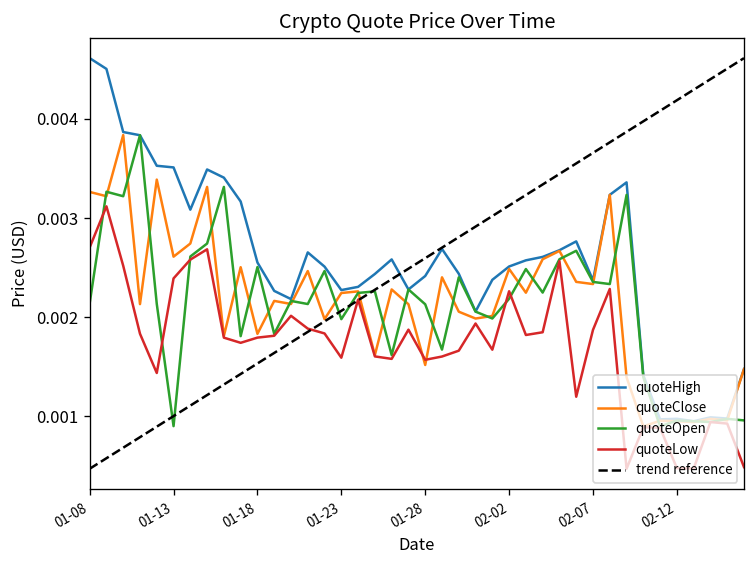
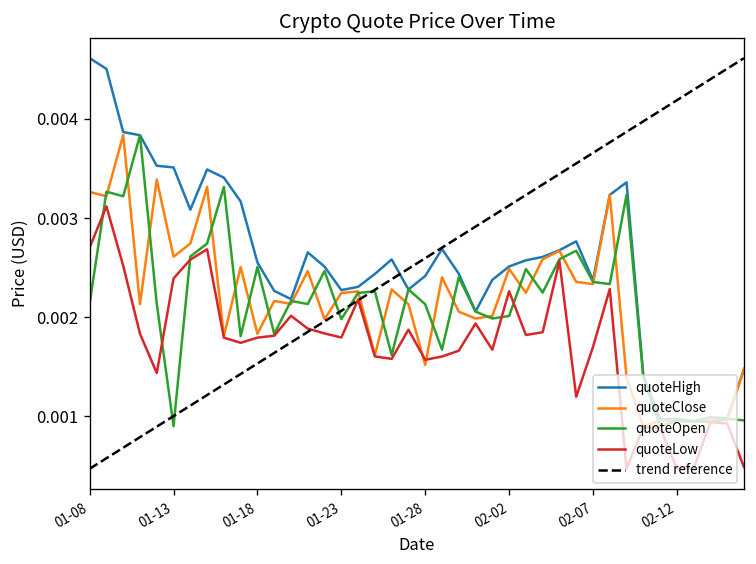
  {
    "quoteHigh": {
      "01-08": 0.0046,
      "01-13": 0.0035,
      "01-18": 0.0026,
      "01-28": 0.0024
    },
    "quoteClose": {
      "01-08": 0.0033,
      "01-13": 0.0026,
      "01-18": 0.0018,
      "01-28": 0.0015
    },
    "quoteOpen": {
      "01-08": 0.0021,
      "01-13": 0.0009,
      "01-18": 0.0025,
      "01-23": 0.0020,
      "01-28": 0.0021,
-     "02-02": 0.0022
+     "02-02": 0.0020
    },
    "quoteLow": {
      "01-08": 0.0027,
      "01-13": 0.0024,
      "01-18": 0.0018,
-     "01-23": 0.0016,
+     "01-23": 0.0018,
      "01-28": 0.0016,
      "02-02": 0.0023,
-     "02-07": 0.0019
+     "02-07": 0.0017
    },
    "trend reference": {
      "01-08": 0.0005,
      "01-13": 0.0010,
      "01-18": 0.0015,
      "01-23": 0.0021,
      "01-28": 0.0026,
      "02-02": 0.0031,
      "02-07": 0.0037,
      "02-12": 0.0042
    }
  }
